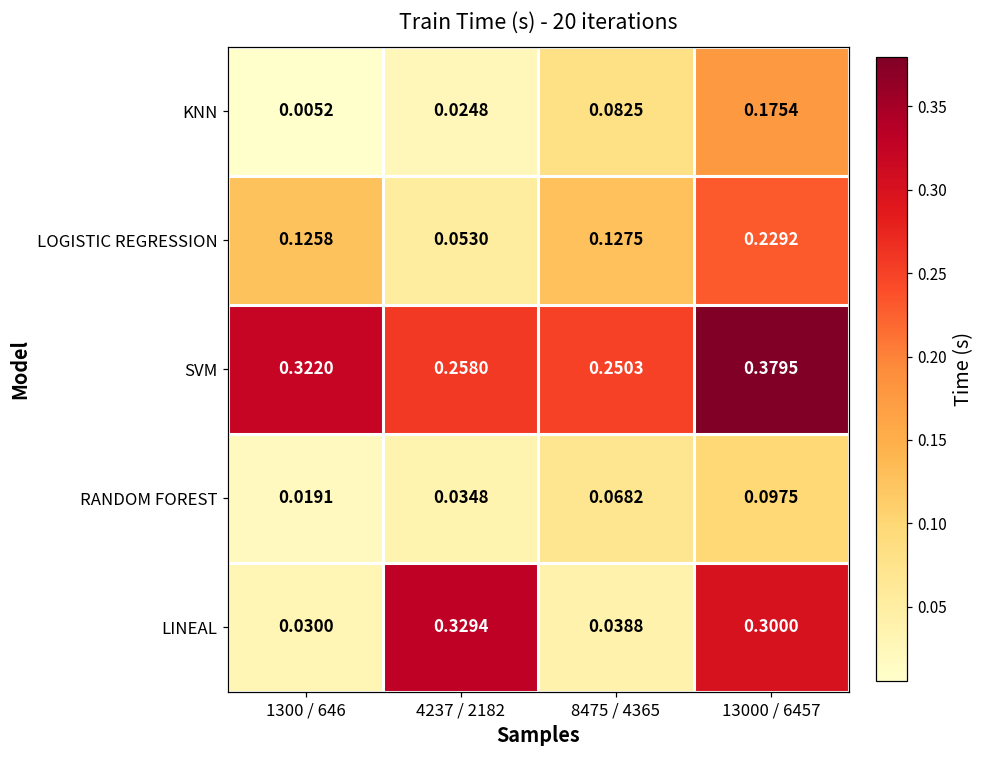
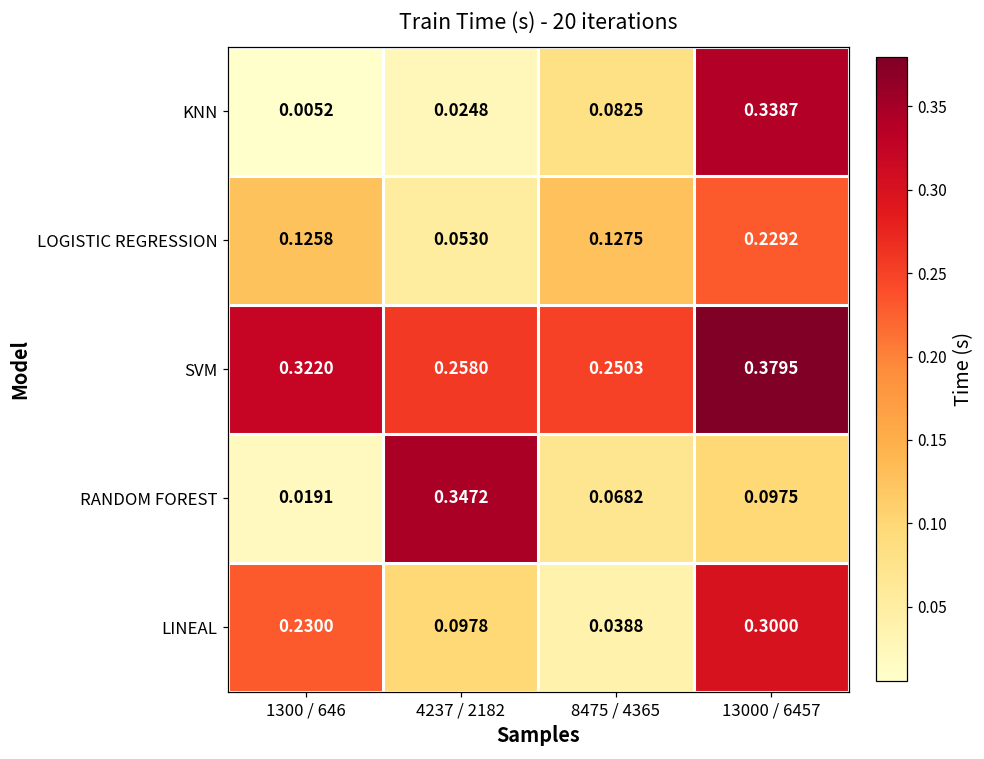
  {
    "KNN": {
      "1300 / 646": 0.0052,
      "4237 / 2182": 0.0248,
      "8475 / 4365": 0.0825,
-     "13000 / 6457": 0.1754
+     "13000 / 6457": 0.3387
    },
    "LOGISTIC REGRESSION": {
      "1300 / 646": 0.1258,
      "4237 / 2182": 0.0530,
      "8475 / 4365": 0.1275,
      "13000 / 6457": 0.2292
    },
    "SVM": {
      "1300 / 646": 0.3220,
      "4237 / 2182": 0.2580,
      "8475 / 4365": 0.2503,
      "13000 / 6457": 0.3795
    },
    "RANDOM FOREST": {
      "1300 / 646": 0.0191,
-     "4237 / 2182": 0.0348,
+     "4237 / 2182": 0.3472,
      "8475 / 4365": 0.0682,
      "13000 / 6457": 0.0975
    },
    "LINEAL": {
-     "1300 / 646": 0.0300,
-     "4237 / 2182": 0.3294,
+     "1300 / 646": 0.2300,
+     "4237 / 2182": 0.0978,
      "8475 / 4365": 0.0388,
      "13000 / 6457": 0.3000
    }
  }
